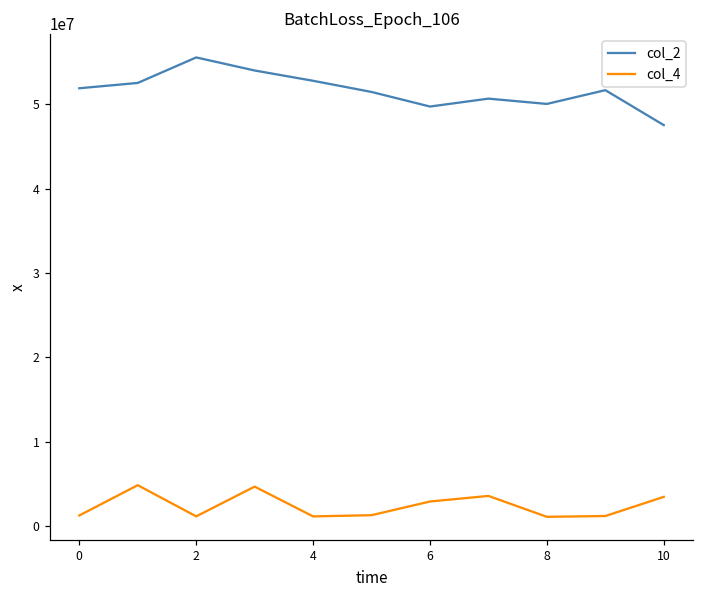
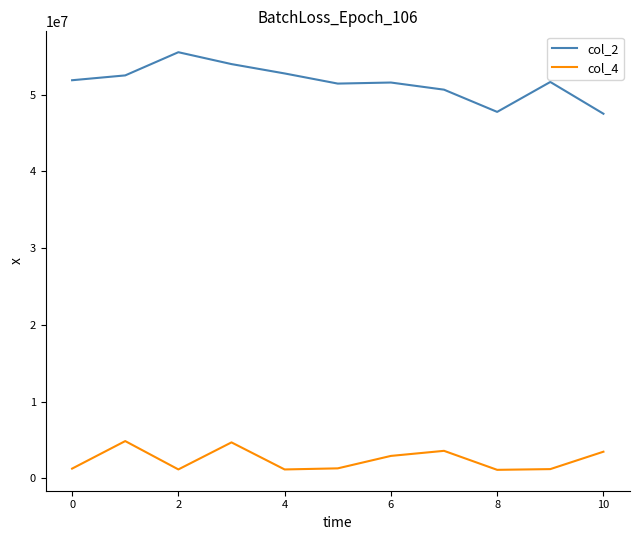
  {
    "col_2": {
      "0": 52000000,
      "2": 56000000,
      "4": 53000000,
-     "6": 50000000,
-     "8": 50000000,
+     "6": 52000000,
+     "8": 48000000,
      "10": 48000000
    },
    "col_4": {
      "0": 1000000,
      "2": 1000000,
      "4": 1000000,
      "6": 3000000,
      "8": 1000000,
      "10": 3000000
    }
  }
